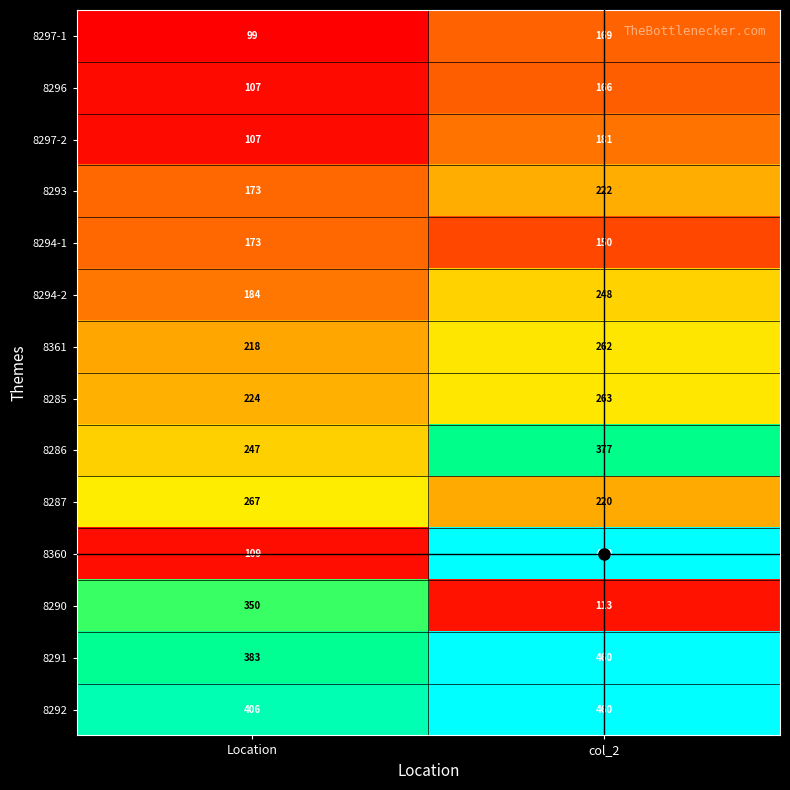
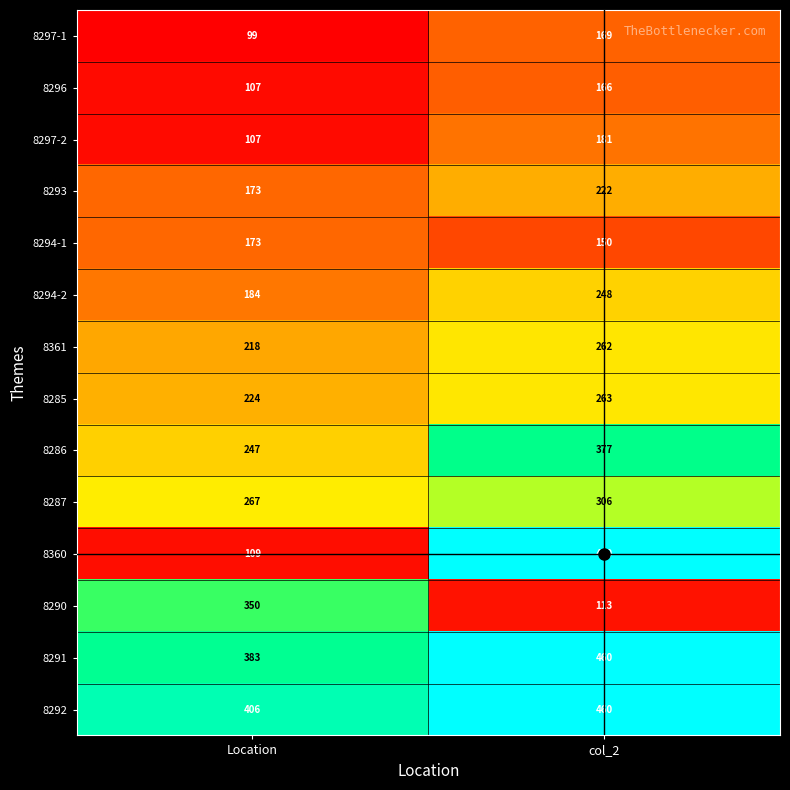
  {
    "8297-1": {
      "Location": 99
    },
    "8296": {
      "Location": 107,
      "col_2": 166
    },
    "8297-2": {
      "Location": 107,
      "col_2": 181
    },
    "8293": {
      "Location": 173,
      "col_2": 222
    },
    "8294-1": {
      "Location": 173,
      "col_2": 150
    },
    "8294-2": {
      "Location": 184,
      "col_2": 248
    },
    "8361": {
      "Location": 218,
      "col_2": 262
    },
    "8285": {
      "Location": 224,
      "col_2": 263
    },
    "8286": {
      "Location": 247,
      "col_2": 377
    },
    "8287": {
      "Location": 267,
-     "col_2": 220
+     "col_2": 306
    },
    "8360": {
      "Location": 109
    },
    "8290": {
      "Location": 350,
      "col_2": 113
    },
    "8291": {
      "Location": 383,
      "col_2": 460
    },
    "8292": {
      "Location": 406,
      "col_2": 460
    }
  }
